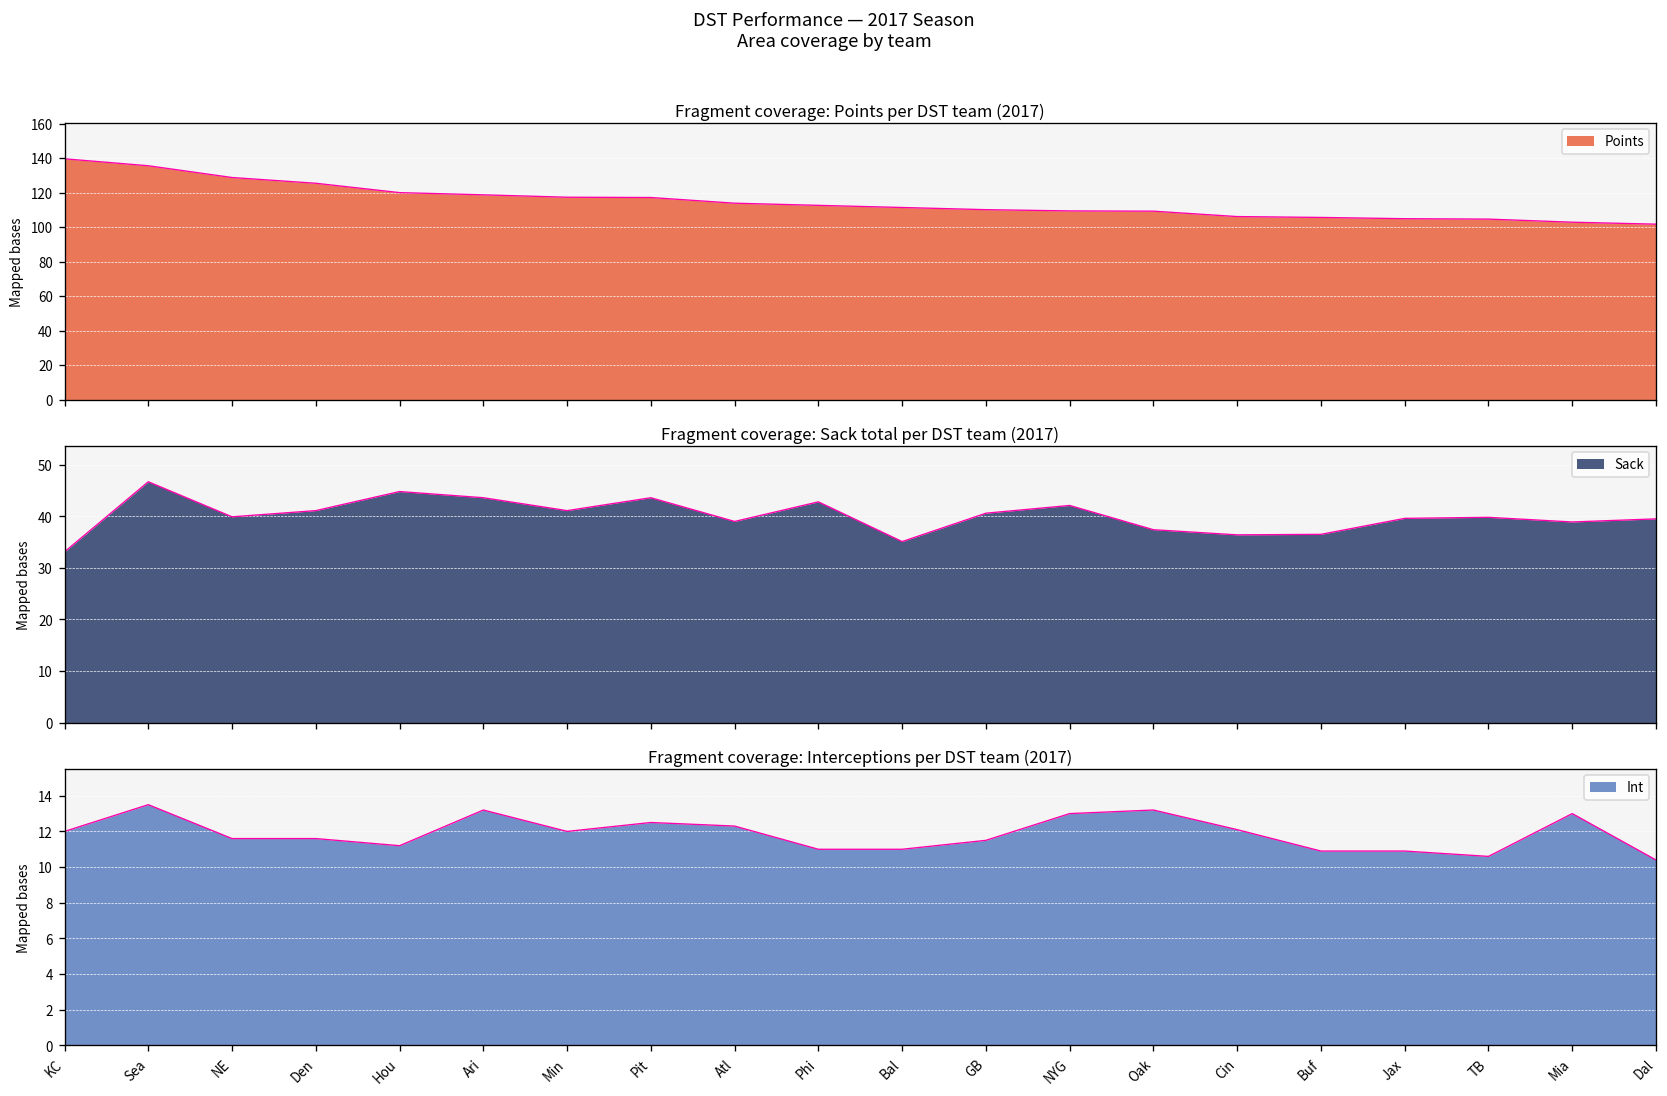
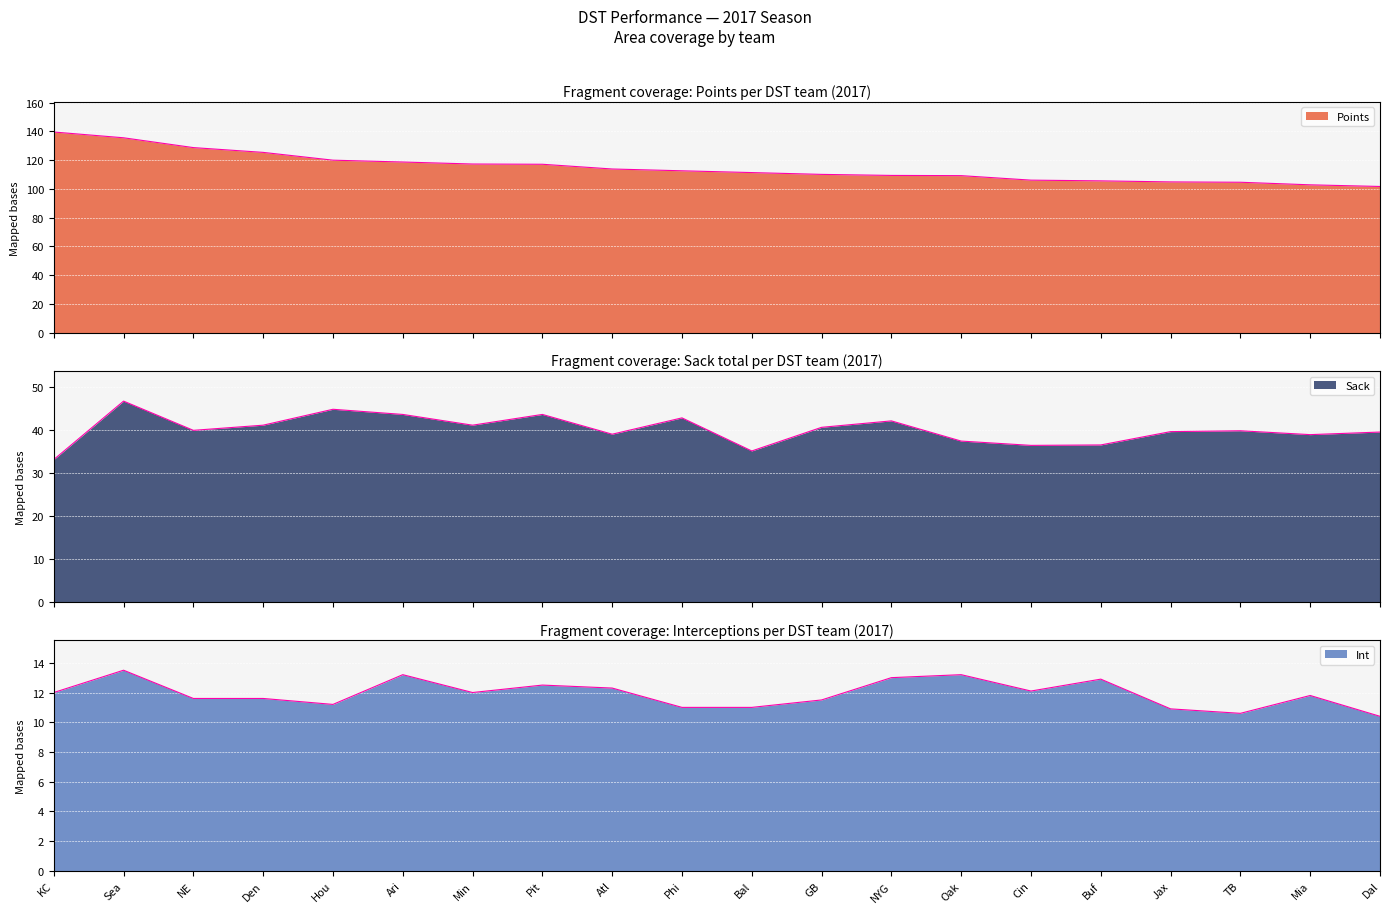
  {
    "Fragment coverage: Interceptions per DST team (2017)": {
      "KC": 12.0,
      "Sea": 13.5,
      "NE": 11.6,
      "Den": 11.6,
      "Hou": 11.2,
      "Ari": 13.2,
      "Min": 12.0,
      "Pit": 12.5,
      "Atl": 12.3,
      "Phi": 11.0,
      "Bal": 11.0,
      "GB": 11.5,
      "NYG": 13.0,
      "Oak": 13.2,
      "Cin": 12.1,
-     "Buf": 10.9,
+     "Buf": 12.9,
      "Jax": 10.9,
      "TB": 10.6,
-     "Mia": 13.0,
+     "Mia": 11.8,
      "Dal": 10.4
    }
  }
